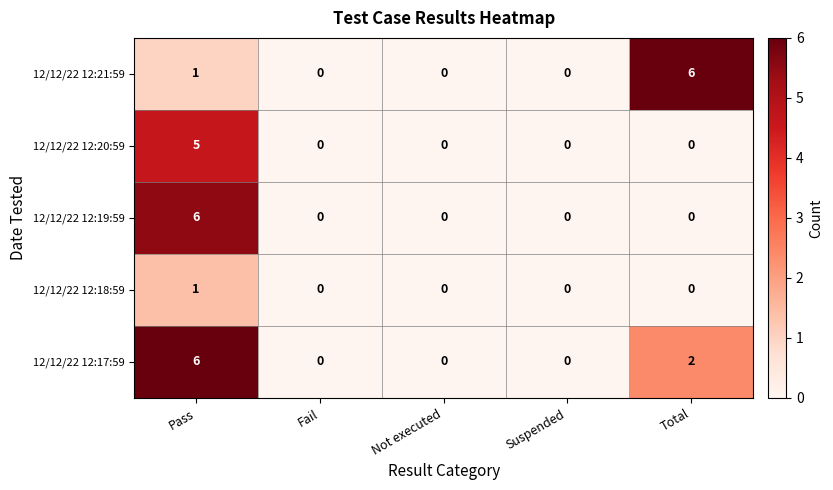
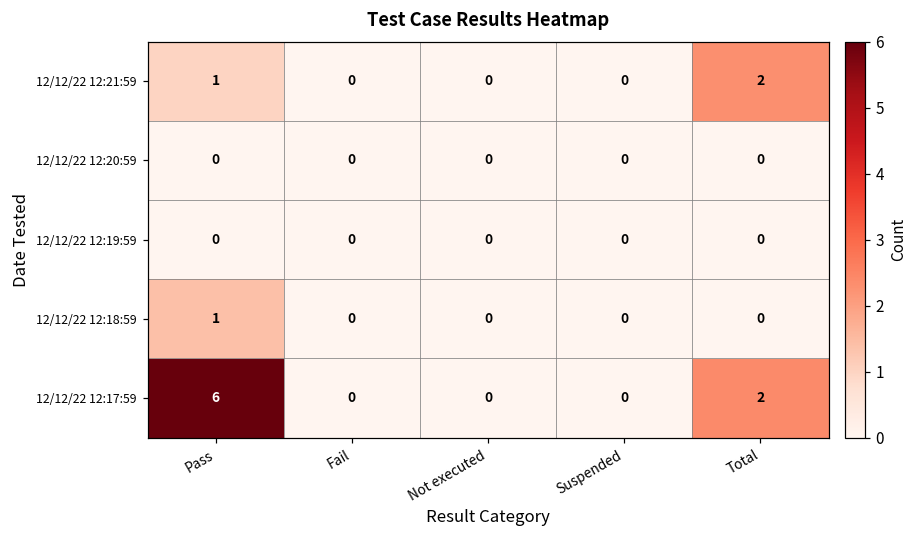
  {
    "12/12/22 12:21:59": {
      "Pass": 1,
      "Fail": 0,
      "Not executed": 0,
      "Suspended": 0,
-     "Total": 6
+     "Total": 2
    },
    "12/12/22 12:20:59": {
-     "Pass": 5,
+     "Pass": 0,
      "Fail": 0,
      "Not executed": 0,
      "Suspended": 0,
      "Total": 0
    },
    "12/12/22 12:19:59": {
-     "Pass": 6,
+     "Pass": 0,
      "Fail": 0,
      "Not executed": 0,
      "Suspended": 0,
      "Total": 0
    },
    "12/12/22 12:18:59": {
      "Pass": 1,
      "Fail": 0,
      "Not executed": 0,
      "Suspended": 0,
      "Total": 0
    },
    "12/12/22 12:17:59": {
      "Pass": 6,
      "Fail": 0,
      "Not executed": 0,
      "Suspended": 0,
      "Total": 2
    }
  }
